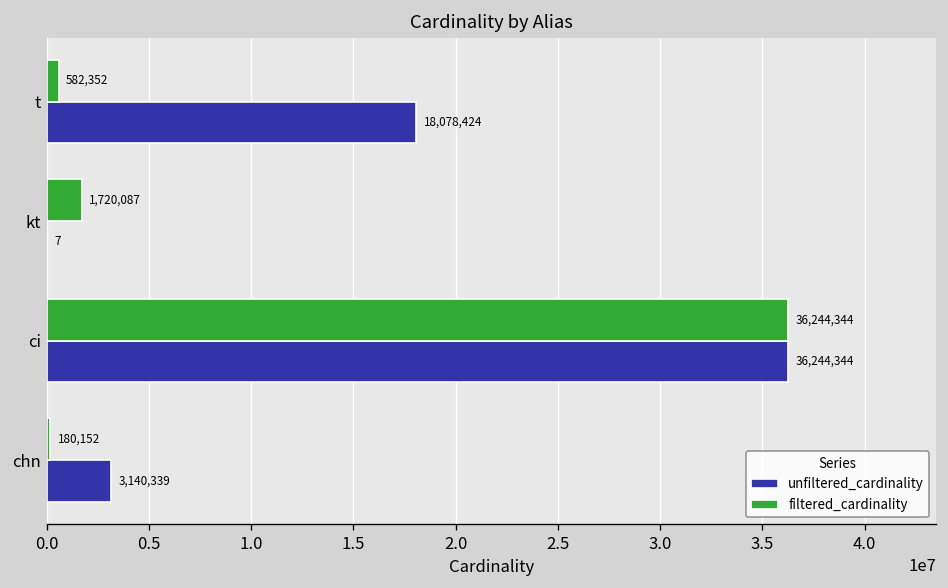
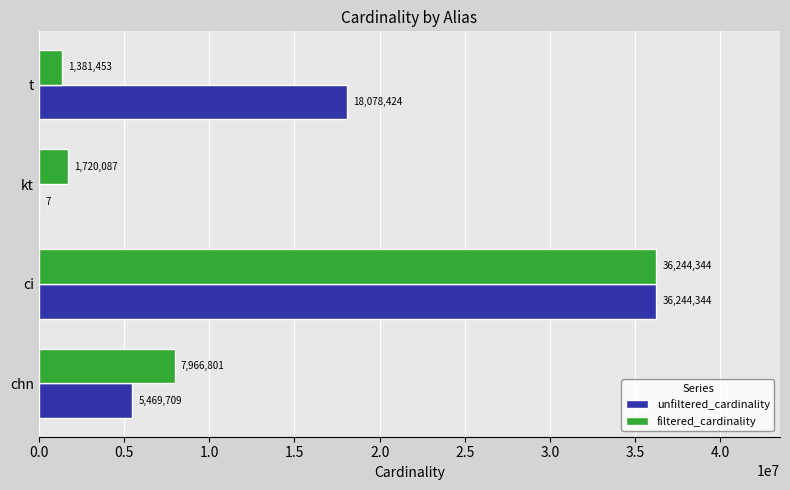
  {
    "unfiltered_cardinality": {
      "t": "18,078,424",
      "kt": "7",
      "ci": "36,244,344",
-     "chn": "3,140,339"
+     "chn": "5,469,709"
    },
    "filtered_cardinality": {
-     "t": "582,352",
+     "t": "1,381,453",
      "kt": "1,720,087",
      "ci": "36,244,344",
-     "chn": "180,152"
+     "chn": "7,966,801"
    }
  }
